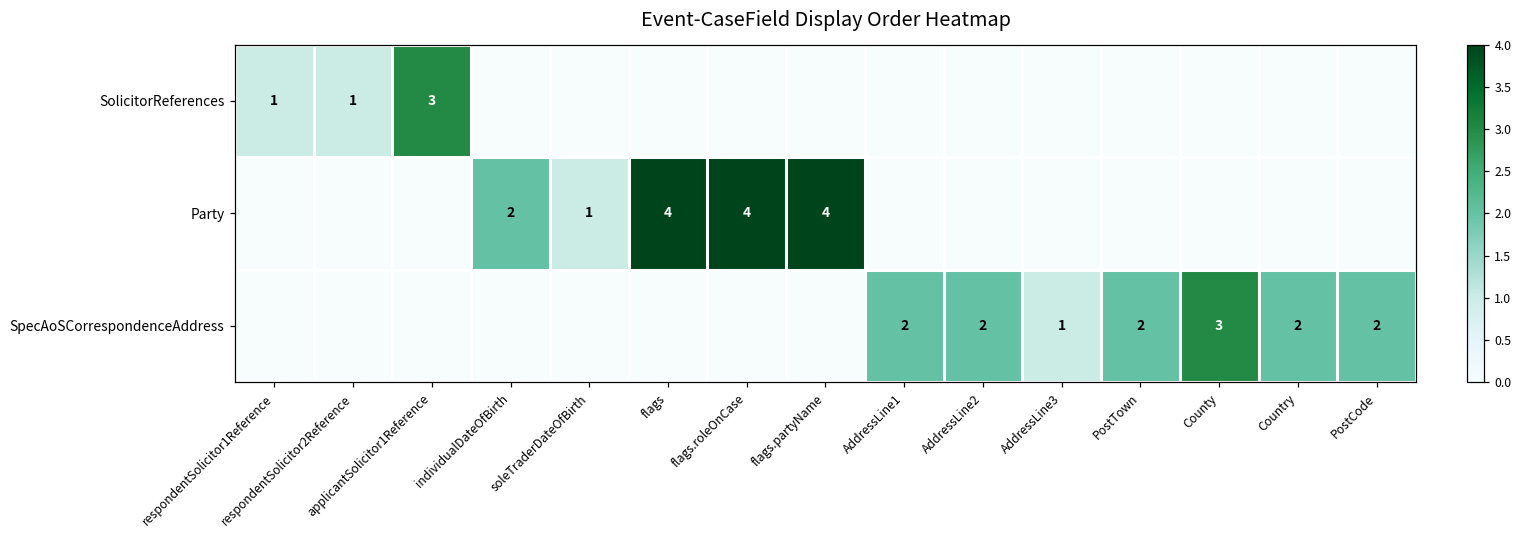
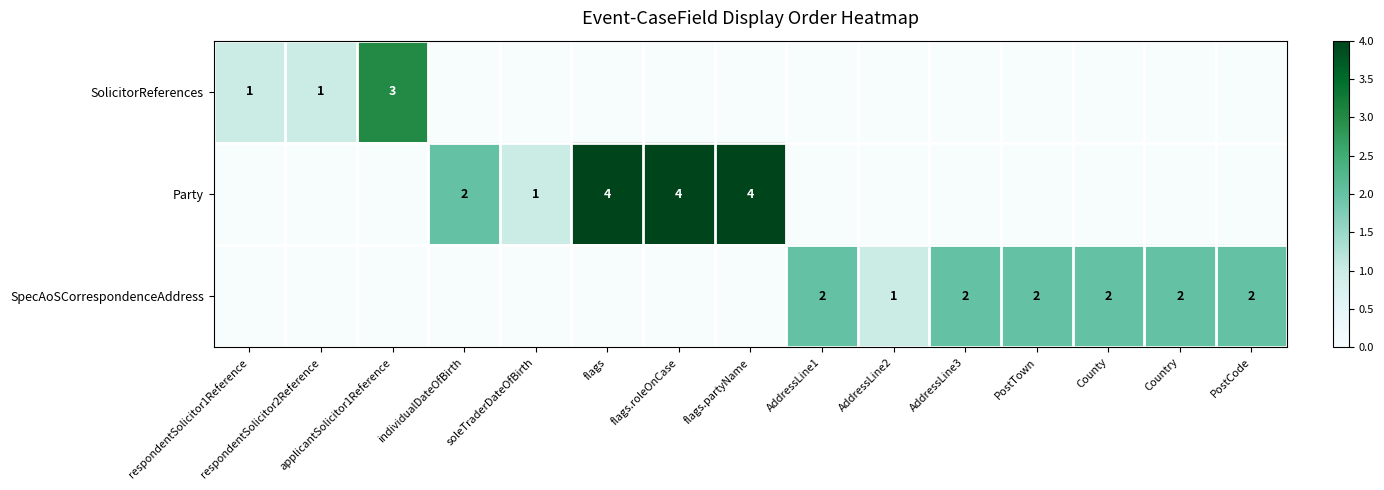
  {
    "SolicitorReferences": {
      "respondentSolicitor1Reference": 1,
      "respondentSolicitor2Reference": 1,
      "applicantSolicitor1Reference": 3
    },
    "Party": {
      "individualDateOfBirth": 2,
      "soleTraderDateOfBirth": 1,
      "flags": 4,
      "flags.roleOnCase": 4,
      "flags.partyName": 4
    },
    "SpecAoSCorrespondenceAddress": {
      "AddressLine1": 2,
-     "AddressLine2": 2,
-     "AddressLine3": 1,
+     "AddressLine2": 1,
+     "AddressLine3": 2,
      "PostTown": 2,
-     "County": 3,
+     "County": 2,
      "Country": 2,
      "PostCode": 2
    }
  }
